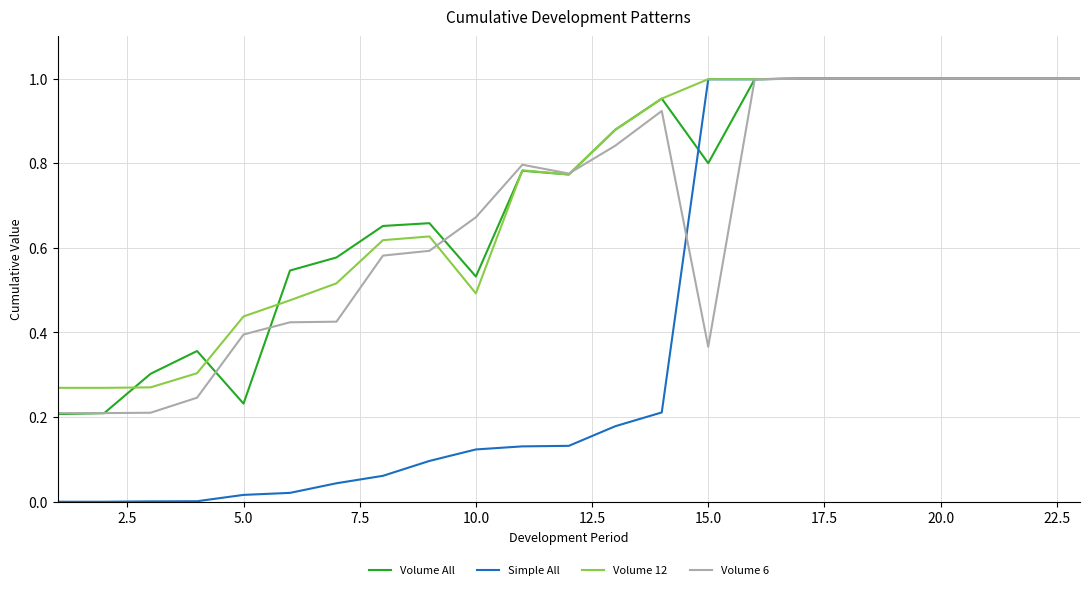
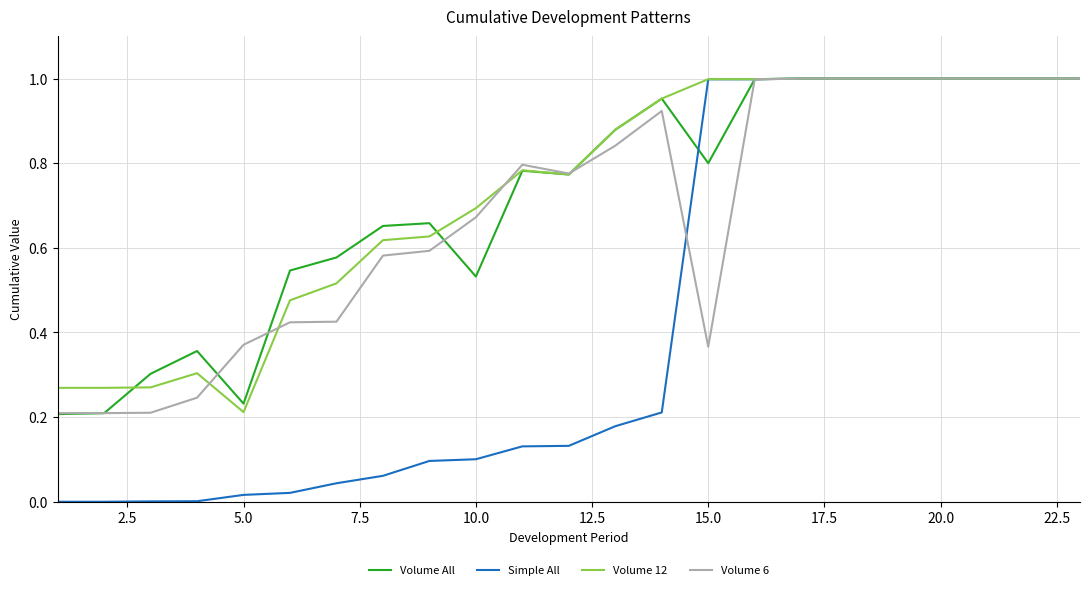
  {
    "Volume All": {
      "5.0": 0.23,
      "10.0": 0.53,
      "15.0": 0.80
    },
    "Simple All": {
      "5.0": 0.02,
-     "10.0": 0.12
+     "10.0": 0.10
    },
    "Volume 12": {
-     "5.0": 0.44,
-     "10.0": 0.49
+     "5.0": 0.21,
+     "10.0": 0.69
    },
    "Volume 6": {
-     "5.0": 0.40,
+     "5.0": 0.37,
      "10.0": 0.67,
      "15.0": 0.37
    }
  }
